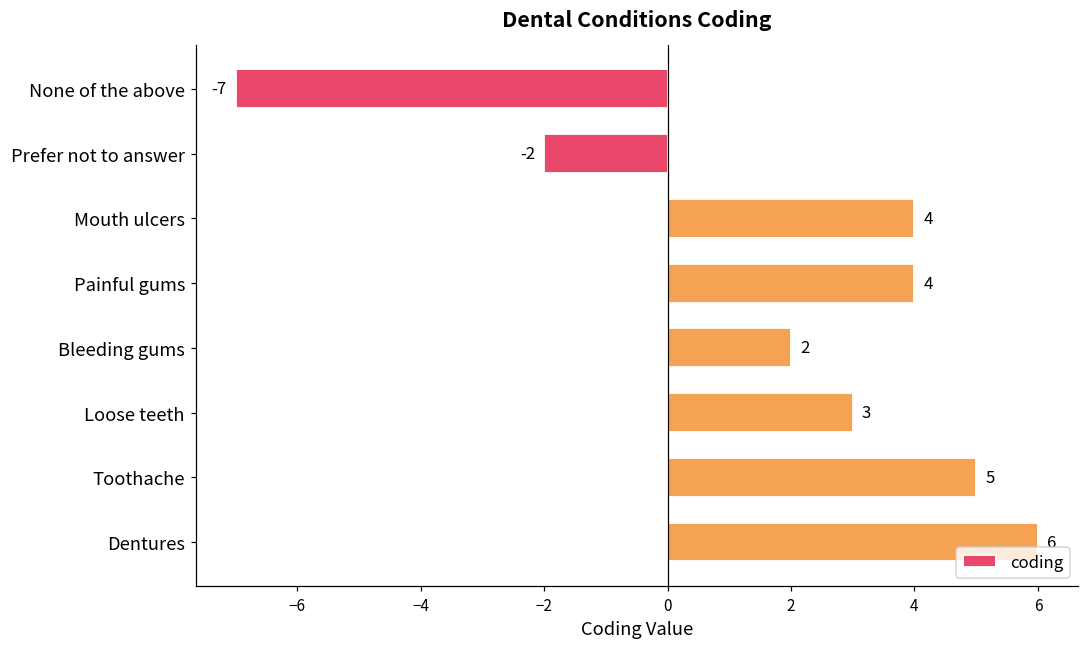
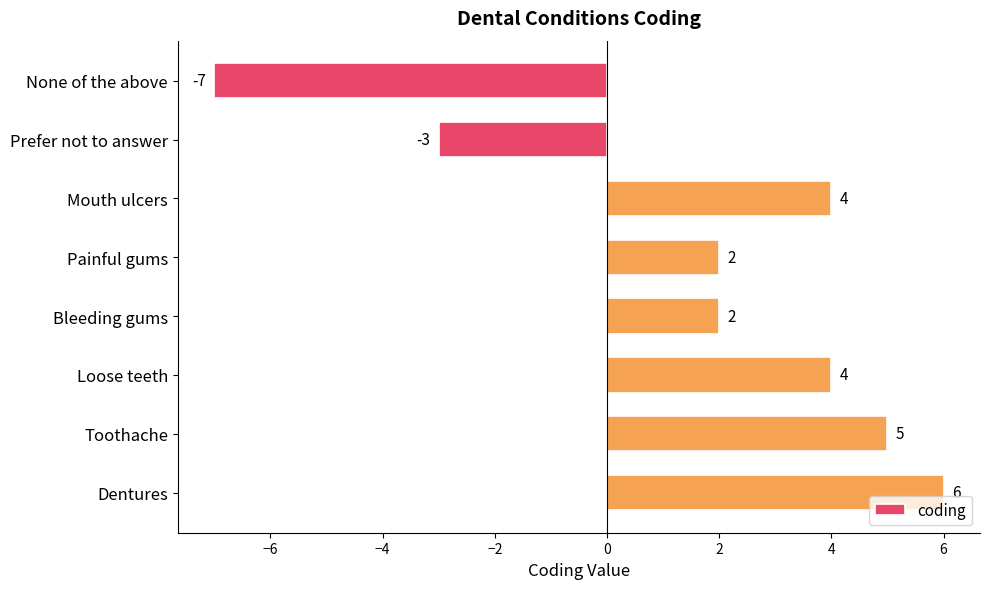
  {
    "None of the above": -7,
-   "Prefer not to answer": -2,
+   "Prefer not to answer": -3,
    "Mouth ulcers": 4,
-   "Painful gums": 4,
+   "Painful gums": 2,
    "Bleeding gums": 2,
-   "Loose teeth": 3,
+   "Loose teeth": 4,
    "Toothache": 5
  }
